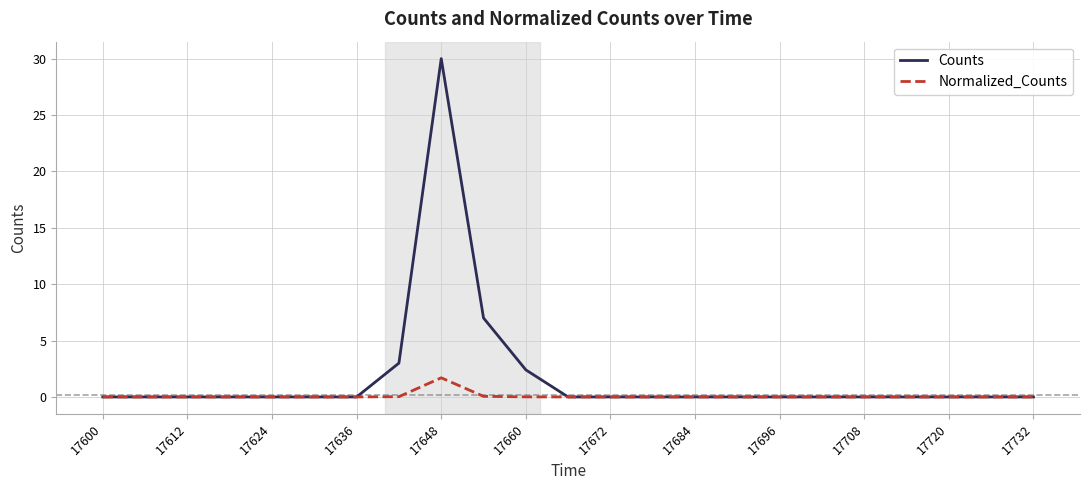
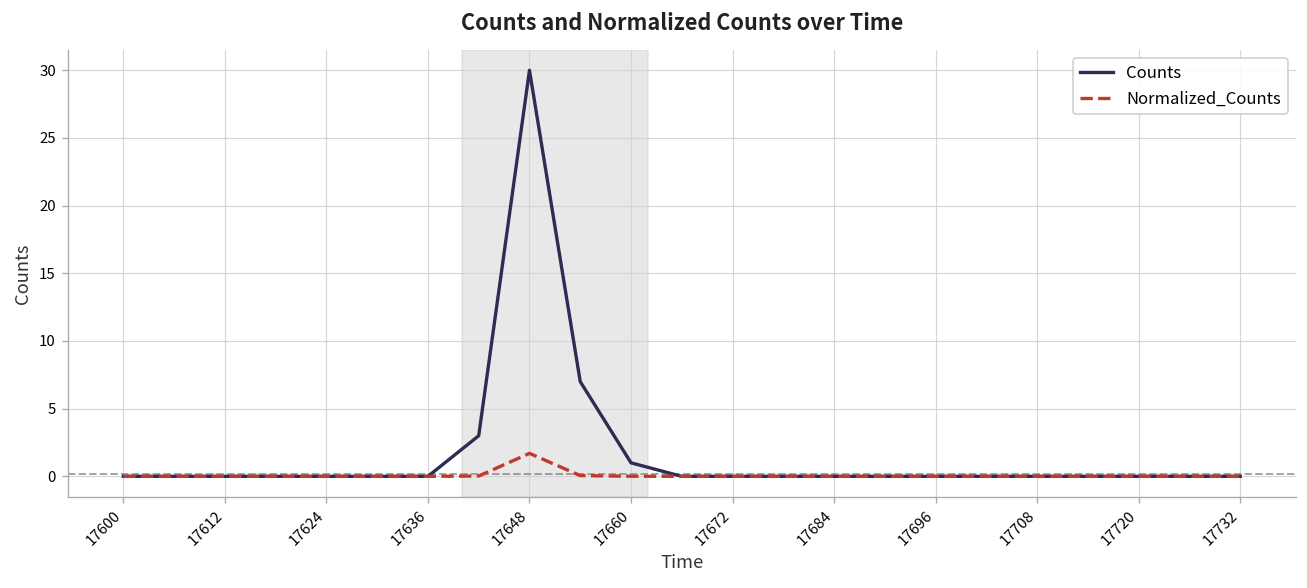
  {
    "Counts": {
      "17648": 30.0,
-     "17660": 2.4
+     "17660": 1.0
    },
    "Normalized_Counts": {
      "17648": 1.7,
      "17660": 0.0
    }
  }
